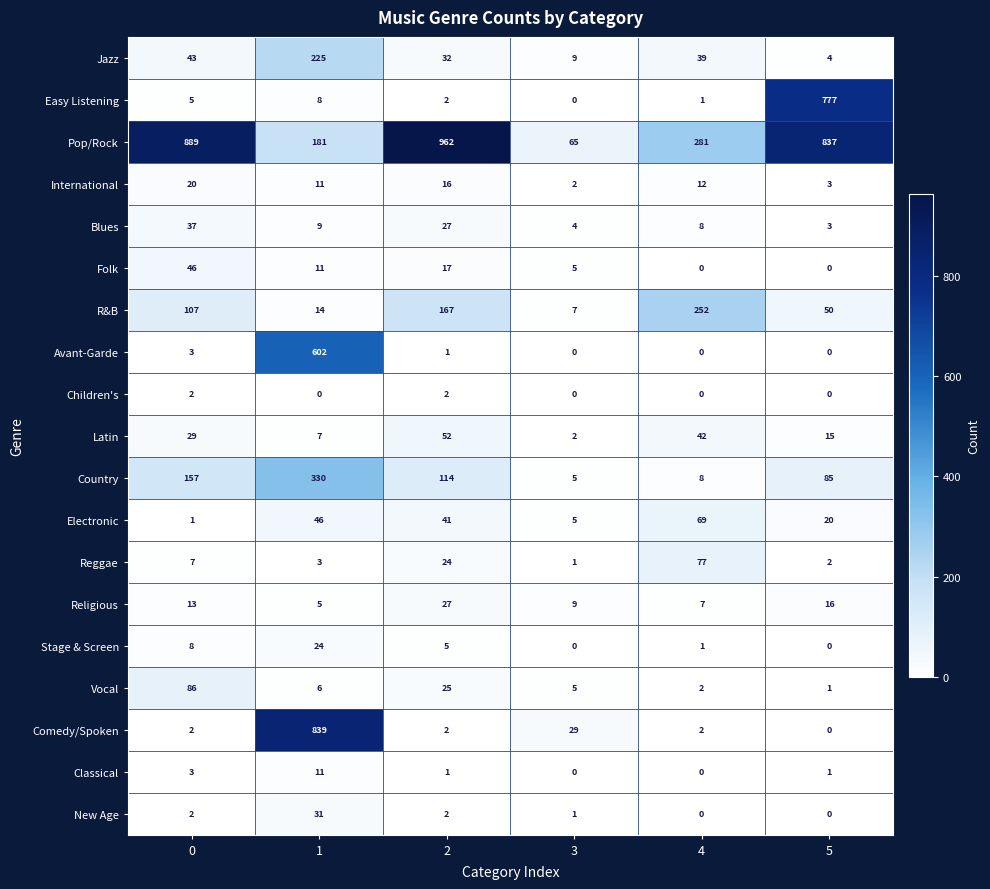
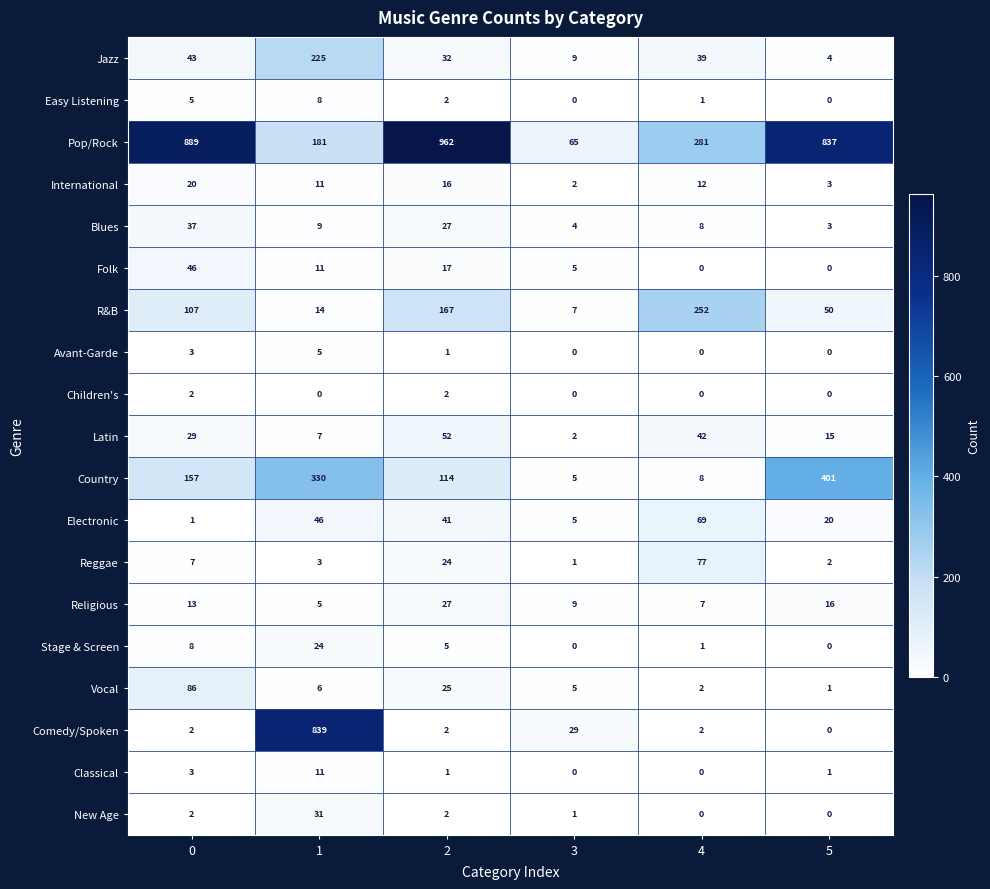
  {
    "Jazz": {
      "0": 43,
      "1": 225,
      "2": 32,
      "3": 9,
      "4": 39,
      "5": 4
    },
    "Easy Listening": {
      "0": 5,
      "1": 8,
      "2": 2,
      "3": 0,
      "4": 1,
-     "5": 777
+     "5": 0
    },
    "Pop/Rock": {
      "0": 889,
      "1": 181,
      "2": 962,
      "3": 65,
      "4": 281,
      "5": 837
    },
    "International": {
      "0": 20,
      "1": 11,
      "2": 16,
      "3": 2,
      "4": 12,
      "5": 3
    },
    "Blues": {
      "0": 37,
      "1": 9,
      "2": 27,
      "3": 4,
      "4": 8,
      "5": 3
    },
    "Folk": {
      "0": 46,
      "1": 11,
      "2": 17,
      "3": 5,
      "4": 0,
      "5": 0
    },
    "R&B": {
      "0": 107,
      "1": 14,
      "2": 167,
      "3": 7,
      "4": 252,
      "5": 50
    },
    "Avant-Garde": {
      "0": 3,
-     "1": 602,
+     "1": 5,
      "2": 1,
      "3": 0,
      "4": 0,
      "5": 0
    },
    "Children's": {
      "0": 2,
      "1": 0,
      "2": 2,
      "3": 0,
      "4": 0,
      "5": 0
    },
    "Latin": {
      "0": 29,
      "1": 7,
      "2": 52,
      "3": 2,
      "4": 42,
      "5": 15
    },
    "Country": {
      "0": 157,
      "1": 330,
      "2": 114,
      "3": 5,
      "4": 8,
-     "5": 85
+     "5": 401
    },
    "Electronic": {
      "0": 1,
      "1": 46,
      "2": 41,
      "3": 5,
      "4": 69,
      "5": 20
    },
    "Reggae": {
      "0": 7,
      "1": 3,
      "2": 24,
      "3": 1,
      "4": 77,
      "5": 2
    },
    "Religious": {
      "0": 13,
      "1": 5,
      "2": 27,
      "3": 9,
      "4": 7,
      "5": 16
    },
    "Stage & Screen": {
      "0": 8,
      "1": 24,
      "2": 5,
      "3": 0,
      "4": 1,
      "5": 0
    },
    "Vocal": {
      "0": 86,
      "1": 6,
      "2": 25,
      "3": 5,
      "4": 2,
      "5": 1
    },
    "Comedy/Spoken": {
      "0": 2,
      "1": 839,
      "2": 2,
      "3": 29,
      "4": 2,
      "5": 0
    },
    "Classical": {
      "0": 3,
      "1": 11,
      "2": 1,
      "3": 0,
      "4": 0,
      "5": 1
    },
    "New Age": {
      "0": 2,
      "1": 31,
      "2": 2,
      "3": 1,
      "4": 0,
      "5": 0
    }
  }
